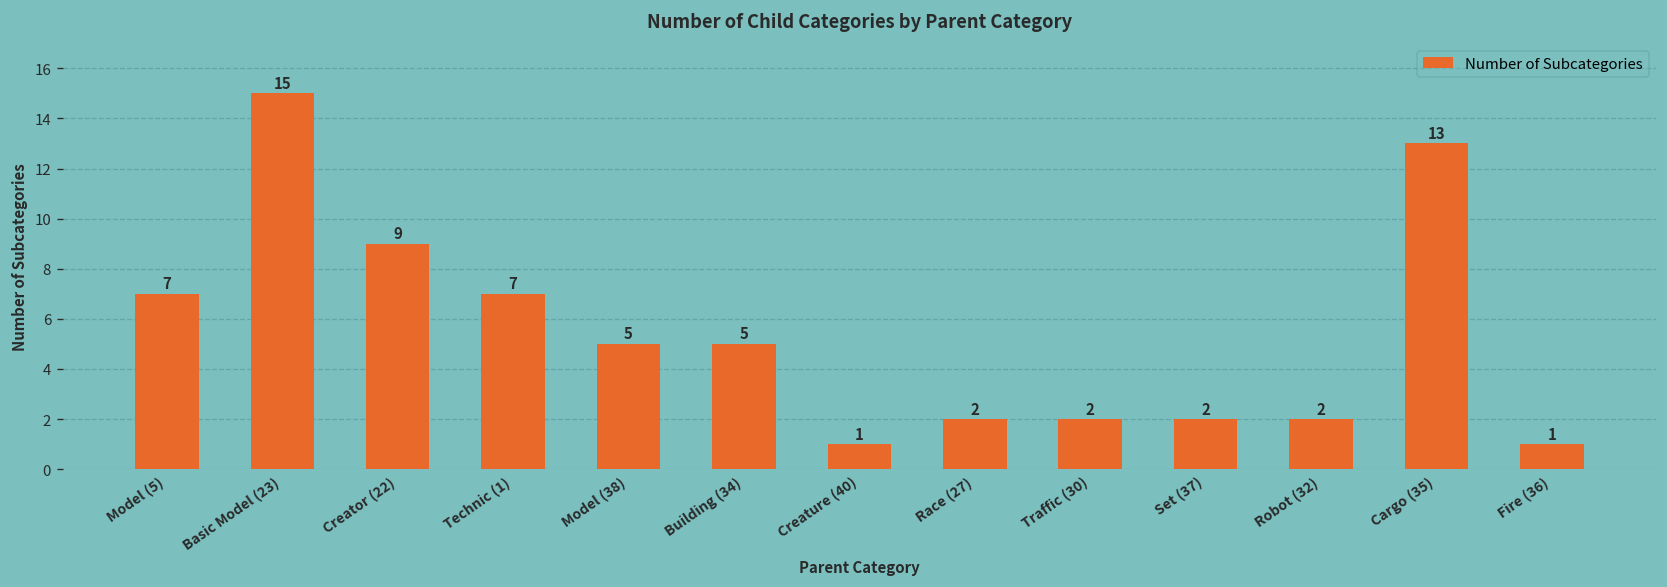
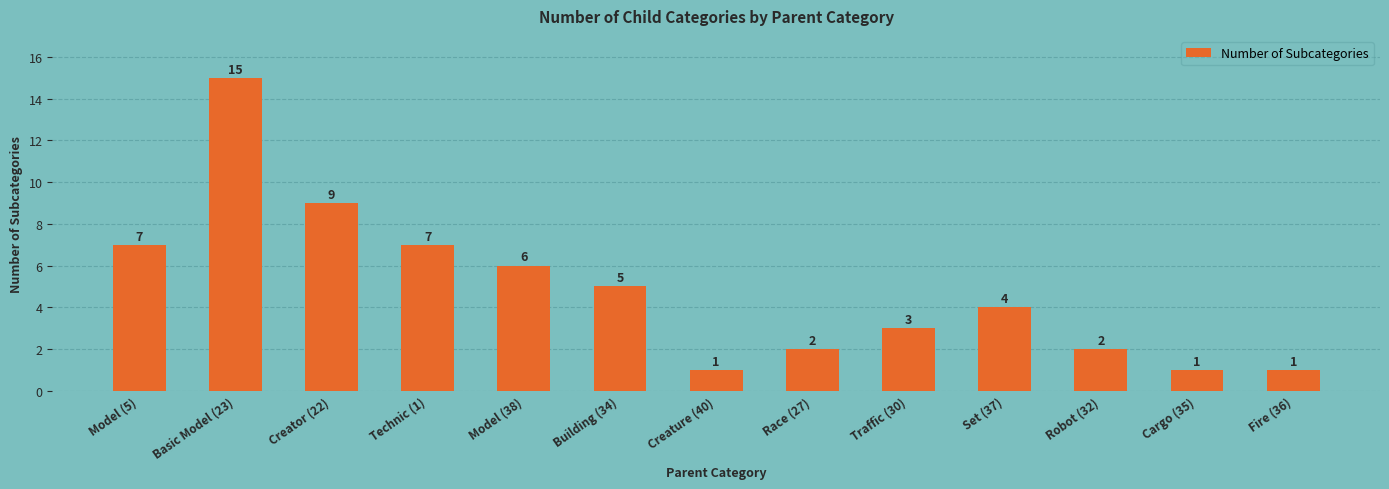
  {
    "Model (5)": 7,
    "Basic Model (23)": 15,
    "Creator (22)": 9,
    "Technic (1)": 7,
-   "Model (38)": 5,
+   "Model (38)": 6,
    "Building (34)": 5,
    "Creature (40)": 1,
    "Race (27)": 2,
-   "Traffic (30)": 2,
-   "Set (37)": 2,
+   "Traffic (30)": 3,
+   "Set (37)": 4,
    "Robot (32)": 2,
-   "Cargo (35)": 13,
+   "Cargo (35)": 1,
    "Fire (36)": 1
  }
